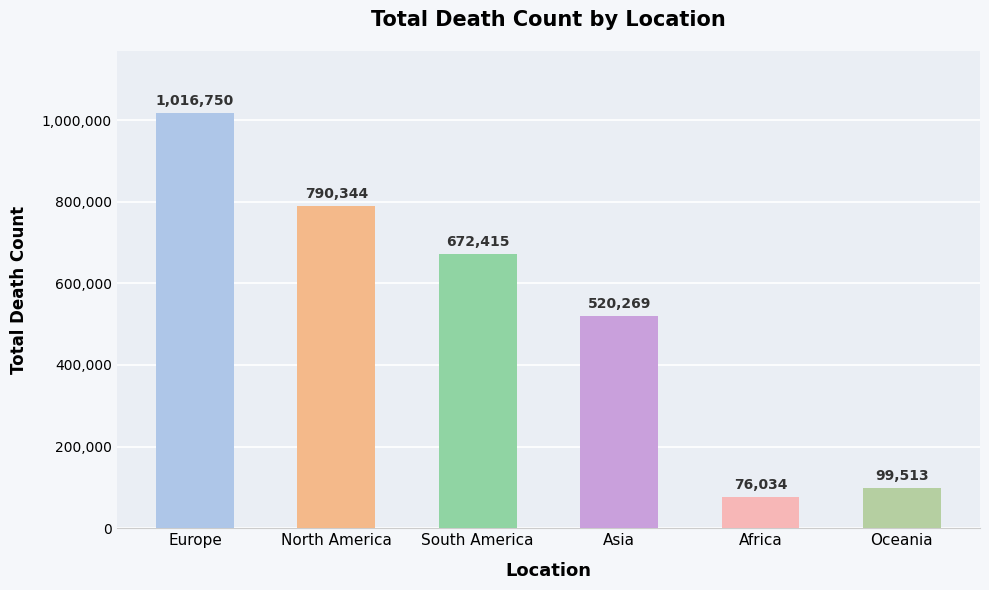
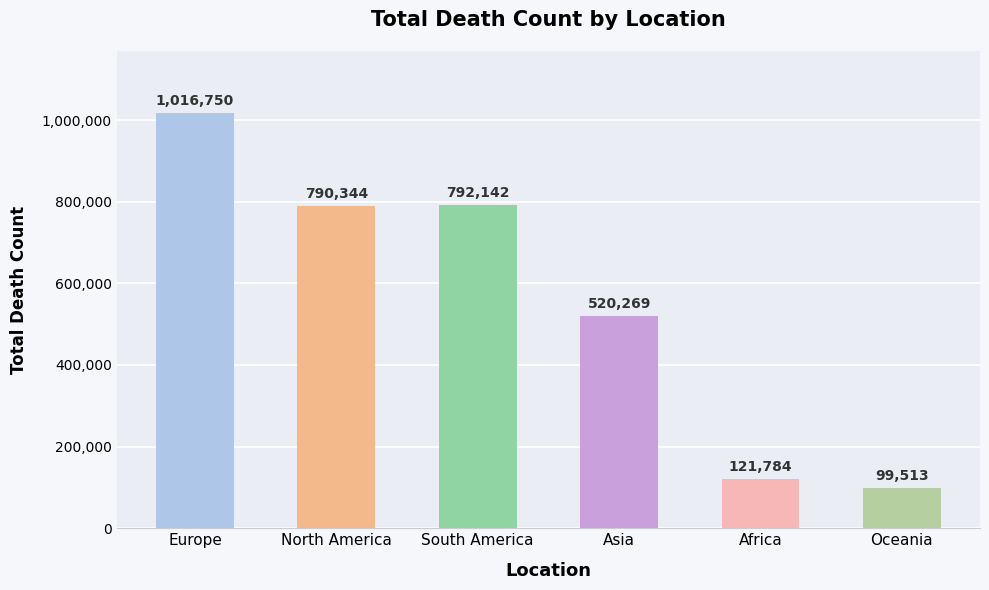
  {
    "Europe": "1,016,750",
    "North America": "790,344",
-   "South America": "672,415",
+   "South America": "792,142",
    "Asia": "520,269",
-   "Africa": "76,034",
+   "Africa": "121,784",
    "Oceania": "99,513"
  }
